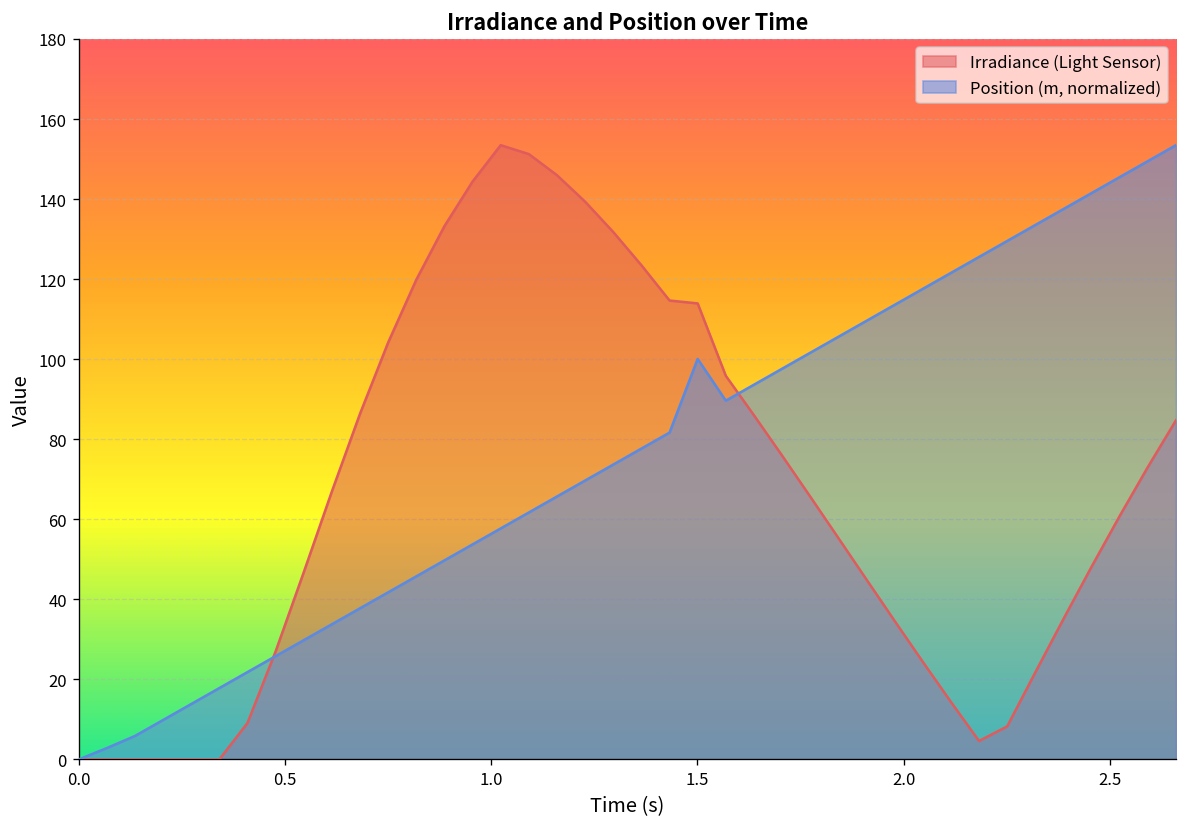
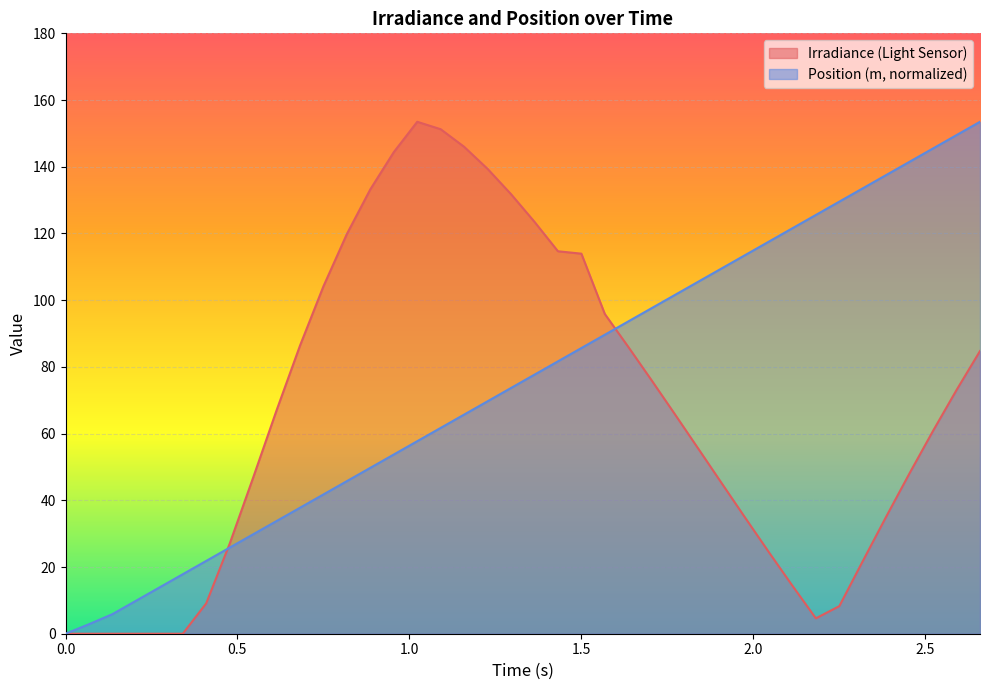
  {
    "Irradiance (Light Sensor)": {
      "1.5": 114
    },
    "Position (m, normalized)": {
-     "1.5": 100
+     "1.5": 86
    }
  }
